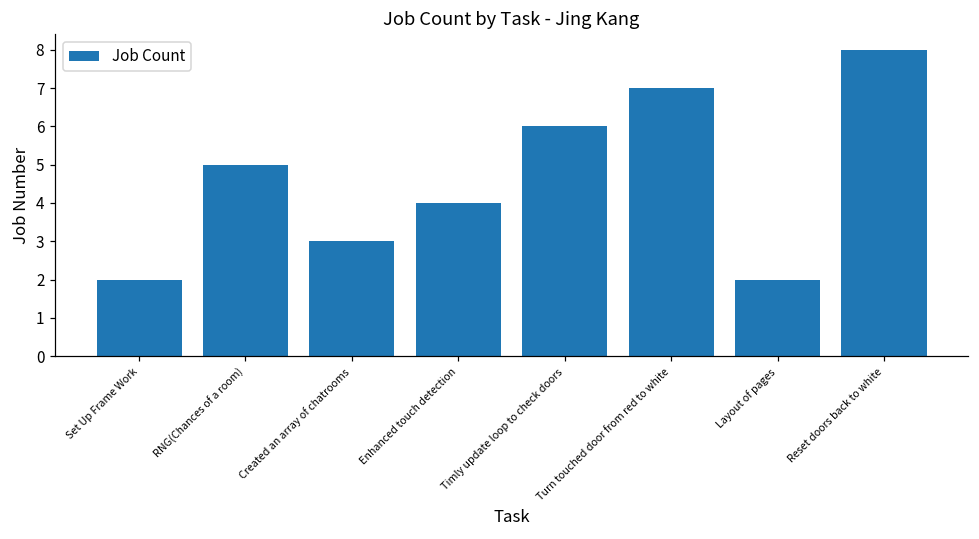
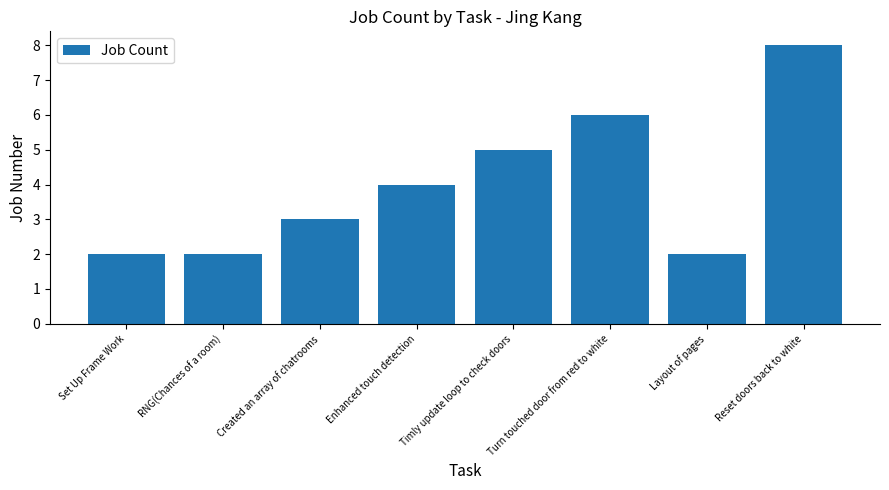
  {
    "Set Up Frame Work": 2,
-   "RNG(Chances of a room)": 5,
+   "RNG(Chances of a room)": 2,
    "Created an array of chatrooms": 3,
    "Enhanced touch detection": 4,
-   "Timly update loop to check doors": 6,
-   "Turn touched door from red to white": 7,
+   "Timly update loop to check doors": 5,
+   "Turn touched door from red to white": 6,
    "Layout of pages": 2,
    "Reset doors back to white": 8
  }
